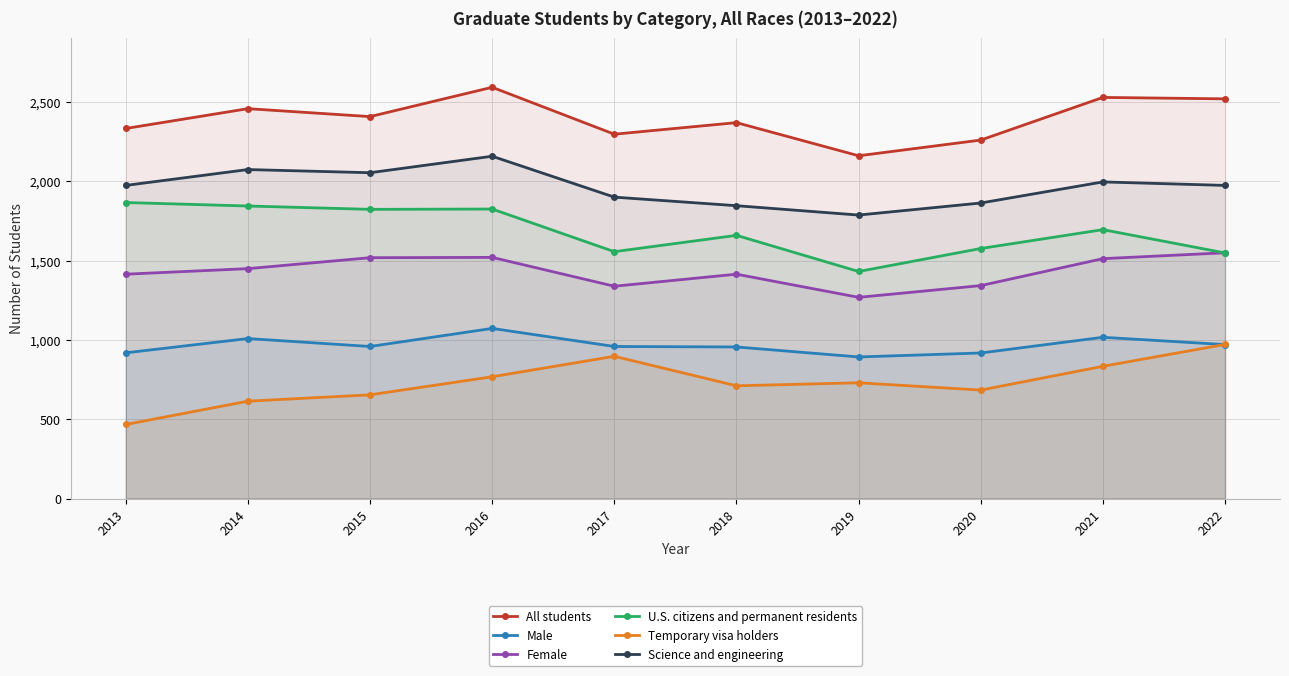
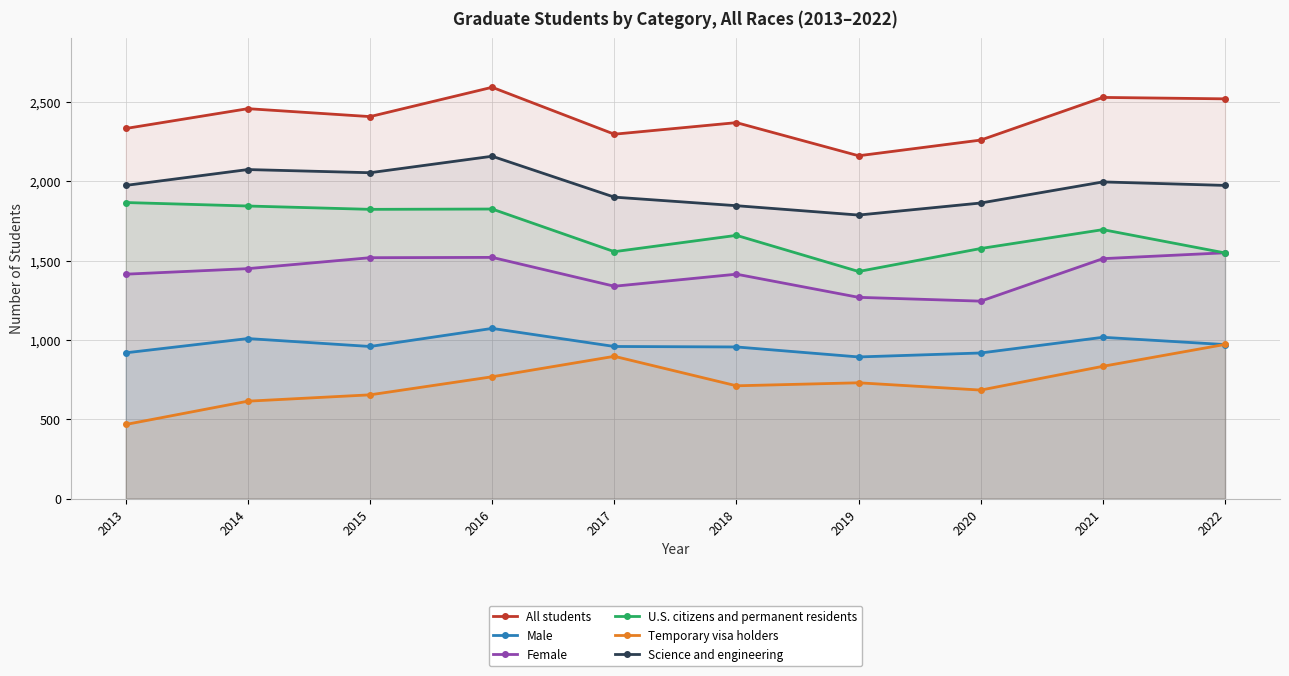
  {
    "All students": {
      "2013": "2,330",
      "2014": "2,460",
      "2015": "2,410",
      "2016": "2,590",
      "2017": "2,300",
      "2018": "2,370",
      "2019": "2,160",
      "2020": "2,260",
      "2021": "2,530",
      "2022": "2,520"
    },
    "Male": {
      "2013": "920",
      "2014": "1,010",
      "2015": "960",
      "2016": "1,070",
      "2017": "960",
      "2018": "960",
      "2019": "890",
      "2020": "920",
      "2021": "1,020"
    },
    "Female": {
      "2013": "1,420",
      "2014": "1,450",
      "2015": "1,520",
      "2016": "1,520",
      "2017": "1,340",
      "2018": "1,420",
      "2019": "1,270",
-     "2020": "1,340",
+     "2020": "1,250",
      "2021": "1,510"
    },
    "U.S. citizens and permanent residents": {
      "2013": "1,870",
      "2014": "1,850",
      "2015": "1,820",
      "2016": "1,830",
      "2017": "1,560",
      "2018": "1,660",
      "2019": "1,430",
      "2020": "1,580",
      "2021": "1,700"
    },
    "Temporary visa holders": {
      "2013": "470",
      "2014": "610",
      "2015": "650",
      "2016": "770",
      "2017": "900",
      "2018": "710",
      "2019": "730",
      "2020": "680",
      "2021": "830"
    },
    "Science and engineering": {
      "2013": "1,980",
      "2014": "2,080",
      "2015": "2,060",
      "2016": "2,160",
      "2017": "1,900",
      "2018": "1,850",
      "2019": "1,790",
      "2020": "1,860",
      "2021": "2,000",
      "2022": "1,980"
    }
  }
